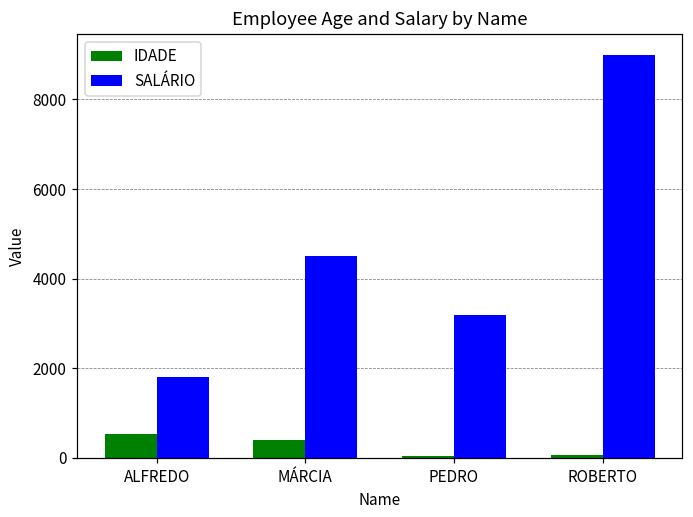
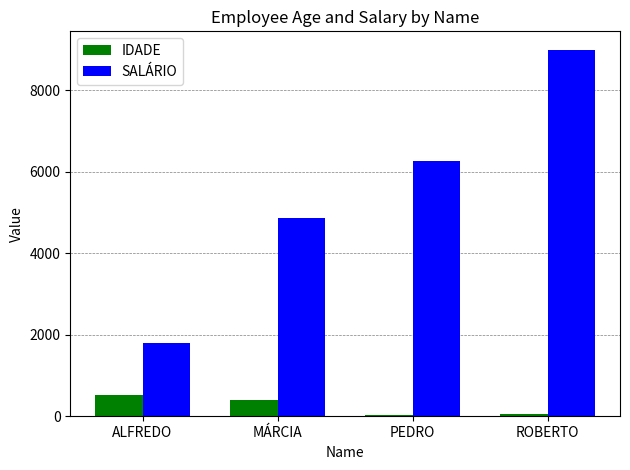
  {
    "IDADE": {
      "ALFREDO": 500,
      "MÁRCIA": 400
    },
    "SALÁRIO": {
      "ALFREDO": 1800,
-     "MÁRCIA": 4500,
-     "PEDRO": 3200,
+     "MÁRCIA": 4900,
+     "PEDRO": 6300,
      "ROBERTO": 9000
    }
  }
